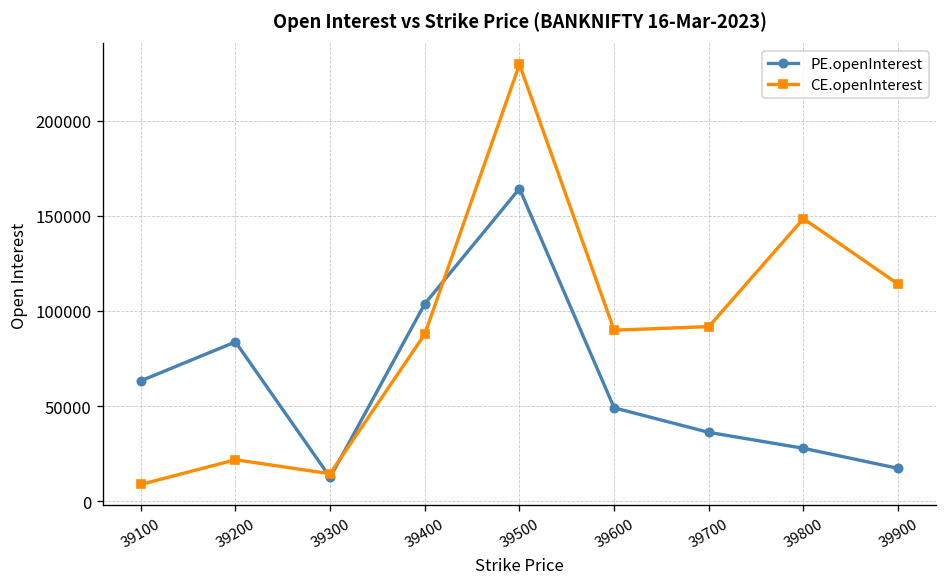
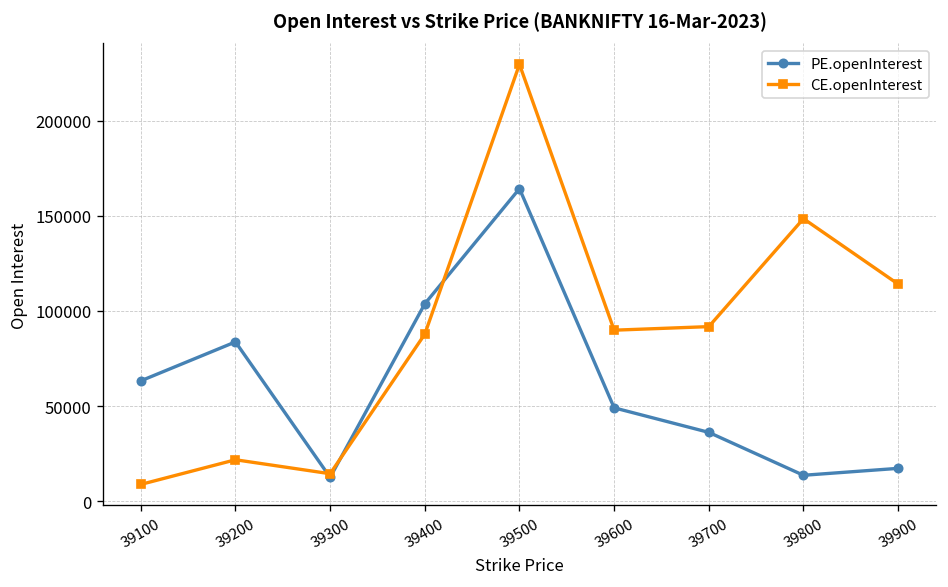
  {
    "PE.openInterest": {
      "39100": 63000,
      "39200": 84000,
      "39300": 13000,
      "39400": 104000,
      "39500": 164000,
      "39600": 49000,
      "39700": 36000,
-     "39800": 28000,
+     "39800": 14000,
      "39900": 17000
    },
    "CE.openInterest": {
      "39100": 9000,
      "39200": 22000,
      "39300": 14000,
      "39400": 88000,
      "39500": 230000,
      "39600": 90000,
      "39700": 92000,
      "39800": 149000,
      "39900": 114000
    }
  }
